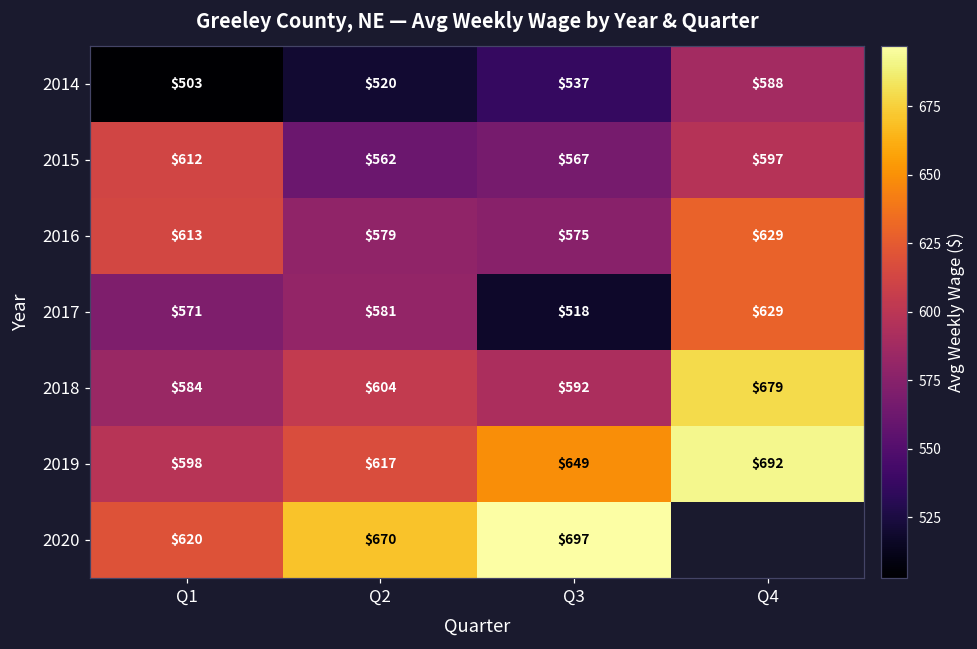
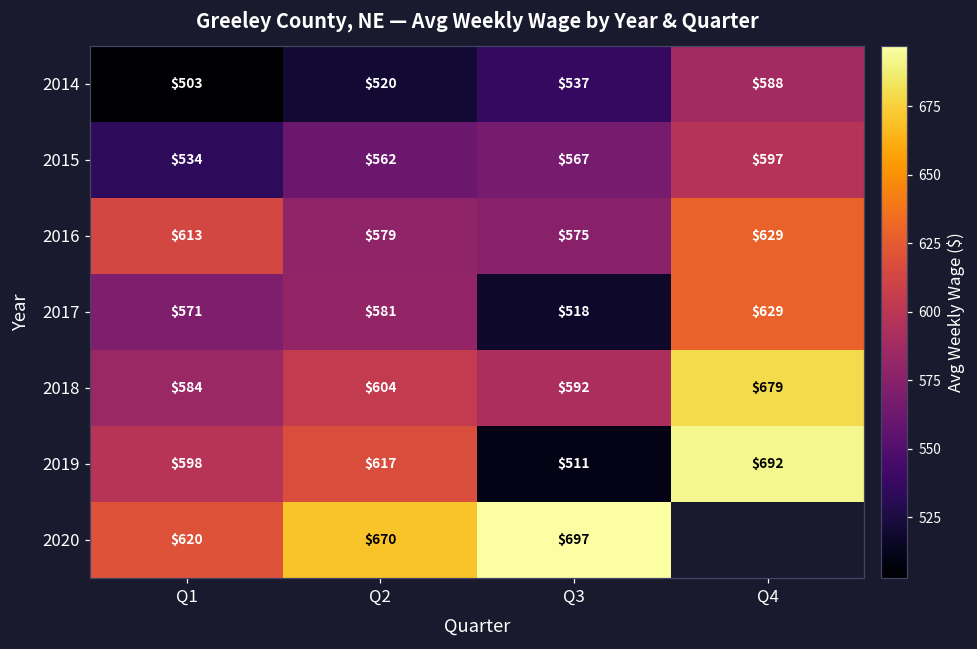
  {
    "2014": {
      "Q1": "$503",
      "Q2": "$520",
      "Q3": "$537",
      "Q4": "$588"
    },
    "2015": {
-     "Q1": "$612",
+     "Q1": "$534",
      "Q2": "$562",
      "Q3": "$567",
      "Q4": "$597"
    },
    "2016": {
      "Q1": "$613",
      "Q2": "$579",
      "Q3": "$575",
      "Q4": "$629"
    },
    "2017": {
      "Q1": "$571",
      "Q2": "$581",
      "Q3": "$518",
      "Q4": "$629"
    },
    "2018": {
      "Q1": "$584",
      "Q2": "$604",
      "Q3": "$592",
      "Q4": "$679"
    },
    "2019": {
      "Q1": "$598",
      "Q2": "$617",
-     "Q3": "$649",
+     "Q3": "$511",
      "Q4": "$692"
    },
    "2020": {
      "Q1": "$620",
      "Q2": "$670",
      "Q3": "$697"
    }
  }
